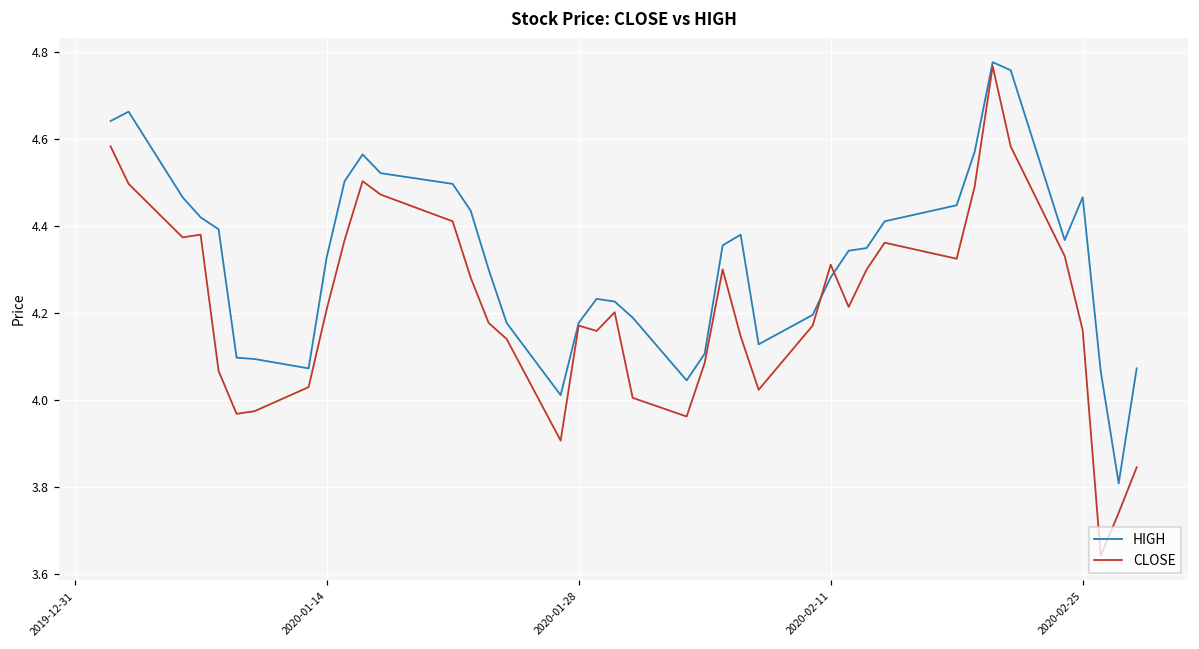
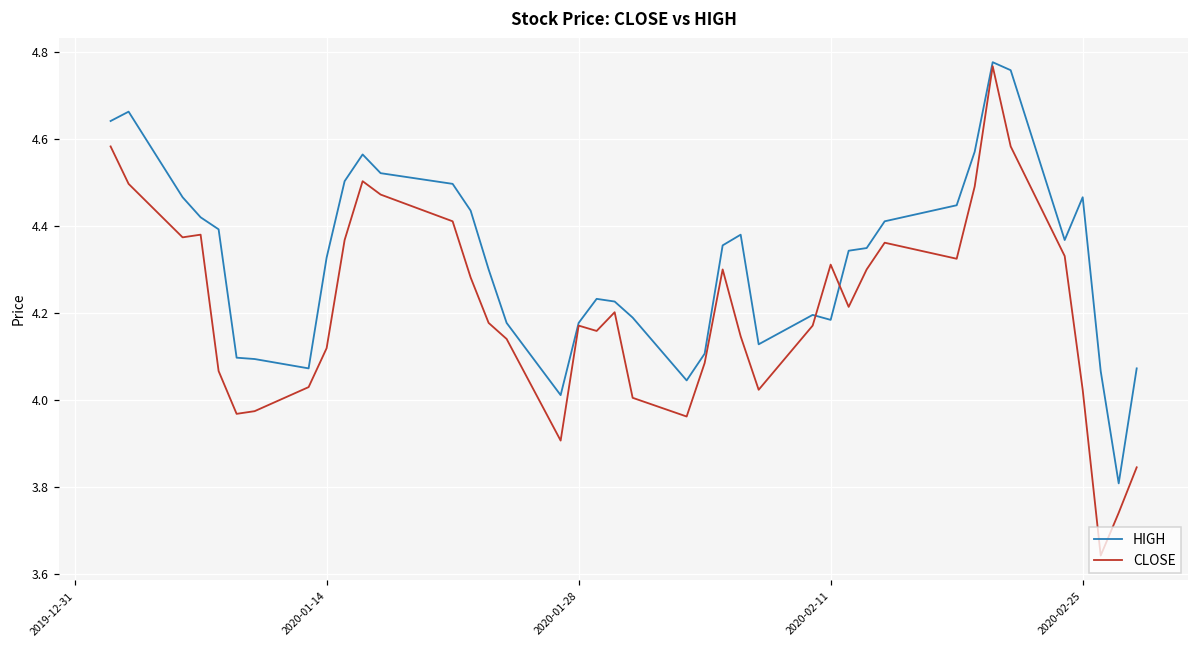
  {
    "HIGH": {
      "2020-01-14": 4.33,
-     "2020-02-11": 4.28,
+     "2020-02-11": 4.18,
      "2020-02-25": 4.47
    },
    "CLOSE": {
-     "2020-01-14": 4.21,
+     "2020-01-14": 4.12,
      "2020-02-11": 4.31,
-     "2020-02-25": 4.16
+     "2020-02-25": 4.02
    }
  }
